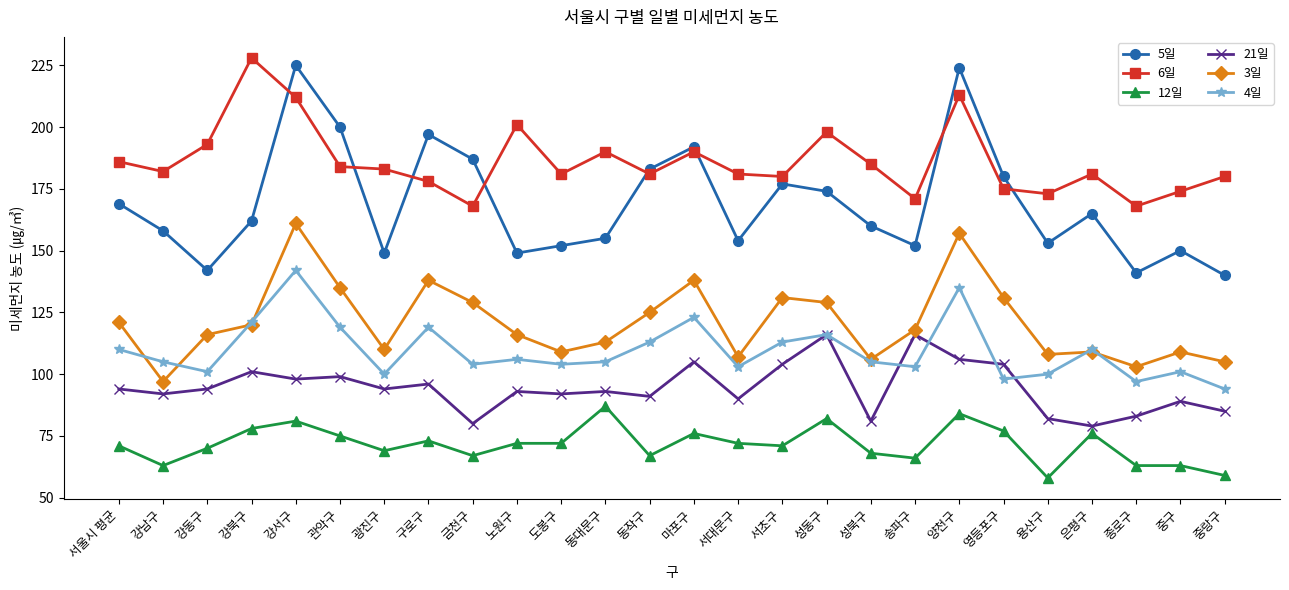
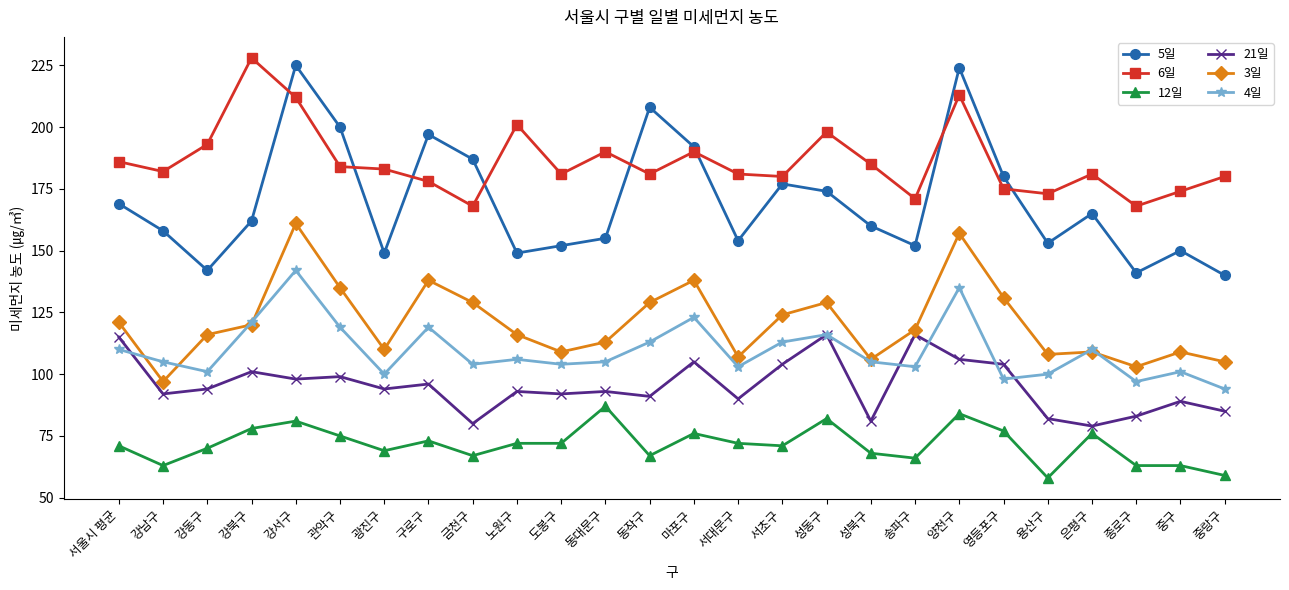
  {
    "5일": {
      "서울시 평균": 169,
      "강남구": 158,
      "강동구": 142,
      "강북구": 162,
      "강서구": 225,
      "관악구": 200,
      "광진구": 149,
      "구로구": 197,
      "금천구": 187,
      "노원구": 149,
      "도봉구": 152,
      "동대문구": 155,
-     "동작구": 183,
+     "동작구": 208,
      "마포구": 192,
      "서대문구": 154,
      "서초구": 177,
      "성동구": 174,
      "성북구": 160,
      "송파구": 152,
      "양천구": 224,
      "영등포구": 180,
      "용산구": 153,
      "은평구": 165,
      "종로구": 141,
      "중구": 150,
      "중랑구": 140
    },
    "6일": {
      "서울시 평균": 186,
      "강남구": 182,
      "강동구": 193,
      "강북구": 228,
      "강서구": 212,
      "관악구": 184,
      "광진구": 183,
      "구로구": 178,
      "금천구": 168,
      "노원구": 201,
      "도봉구": 181,
      "동대문구": 190,
      "동작구": 181,
      "마포구": 190,
      "서대문구": 181,
      "서초구": 180,
      "성동구": 198,
      "성북구": 185,
      "송파구": 171,
      "양천구": 213,
      "영등포구": 175,
      "용산구": 173,
      "은평구": 181,
      "종로구": 168,
      "중구": 174,
      "중랑구": 180
    },
    "12일": {
      "서울시 평균": 71,
      "강남구": 63,
      "강동구": 70,
      "강북구": 78,
      "강서구": 81,
      "관악구": 75,
      "광진구": 69,
      "구로구": 73,
      "금천구": 67,
      "노원구": 72,
      "도봉구": 72,
      "동대문구": 87,
      "동작구": 67,
      "마포구": 76,
      "서대문구": 72,
      "서초구": 71,
      "성동구": 82,
      "성북구": 68,
      "송파구": 66,
      "양천구": 84,
      "영등포구": 77,
      "용산구": 58,
      "은평구": 76,
      "종로구": 63,
      "중구": 63,
      "중랑구": 59
    },
    "21일": {
-     "서울시 평균": 94,
+     "서울시 평균": 115,
      "강남구": 92,
      "강동구": 94,
      "강북구": 101,
      "강서구": 98,
      "관악구": 99,
      "광진구": 94,
      "구로구": 96,
      "금천구": 80,
      "노원구": 93,
      "도봉구": 92,
      "동대문구": 93,
      "동작구": 91,
      "마포구": 105,
      "서대문구": 90,
      "서초구": 104,
      "성북구": 81,
      "송파구": 116,
      "양천구": 106,
      "영등포구": 104,
      "용산구": 82,
      "은평구": 79,
      "종로구": 83,
      "중구": 89,
      "중랑구": 85
    },
    "3일": {
      "서울시 평균": 121,
      "강남구": 97,
      "강동구": 116,
      "강서구": 161,
      "관악구": 135,
      "광진구": 110,
      "구로구": 138,
      "금천구": 129,
      "노원구": 116,
      "도봉구": 109,
      "동대문구": 113,
-     "동작구": 125,
+     "동작구": 129,
      "마포구": 138,
      "서대문구": 107,
-     "서초구": 131,
+     "서초구": 124,
      "성동구": 129,
      "송파구": 118,
      "양천구": 157,
      "영등포구": 131,
      "용산구": 108,
      "종로구": 103,
      "중구": 109,
      "중랑구": 105
    },
    "4일": {
      "서울시 평균": 110,
      "강남구": 105,
      "강동구": 101,
      "강서구": 142,
      "관악구": 119,
      "광진구": 100,
      "구로구": 119,
      "금천구": 104,
      "노원구": 106,
      "도봉구": 104,
      "동대문구": 105,
      "동작구": 113,
      "마포구": 123,
      "서대문구": 103,
      "서초구": 113,
      "송파구": 103,
      "양천구": 135,
      "영등포구": 98,
      "용산구": 100,
      "종로구": 97,
      "중구": 101,
      "중랑구": 94
    }
  }
